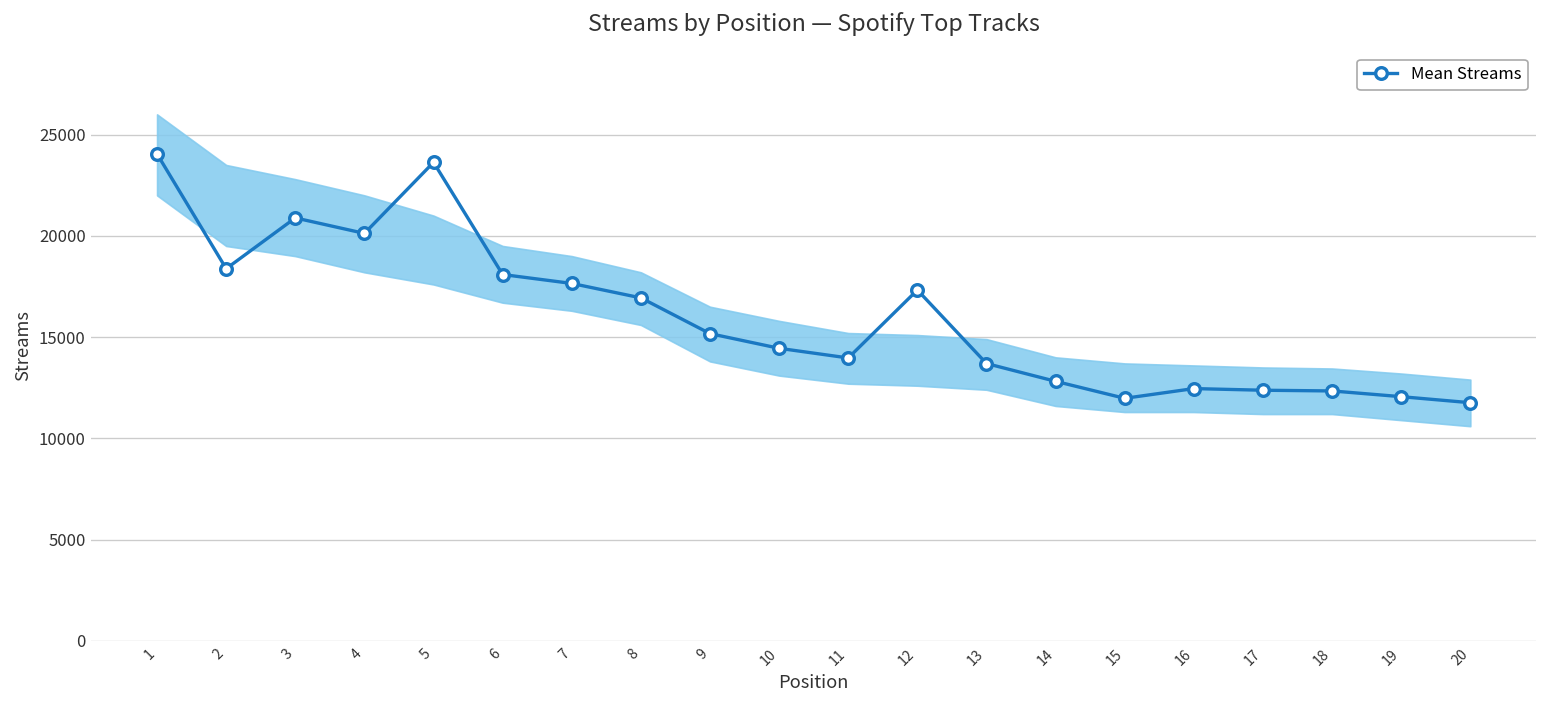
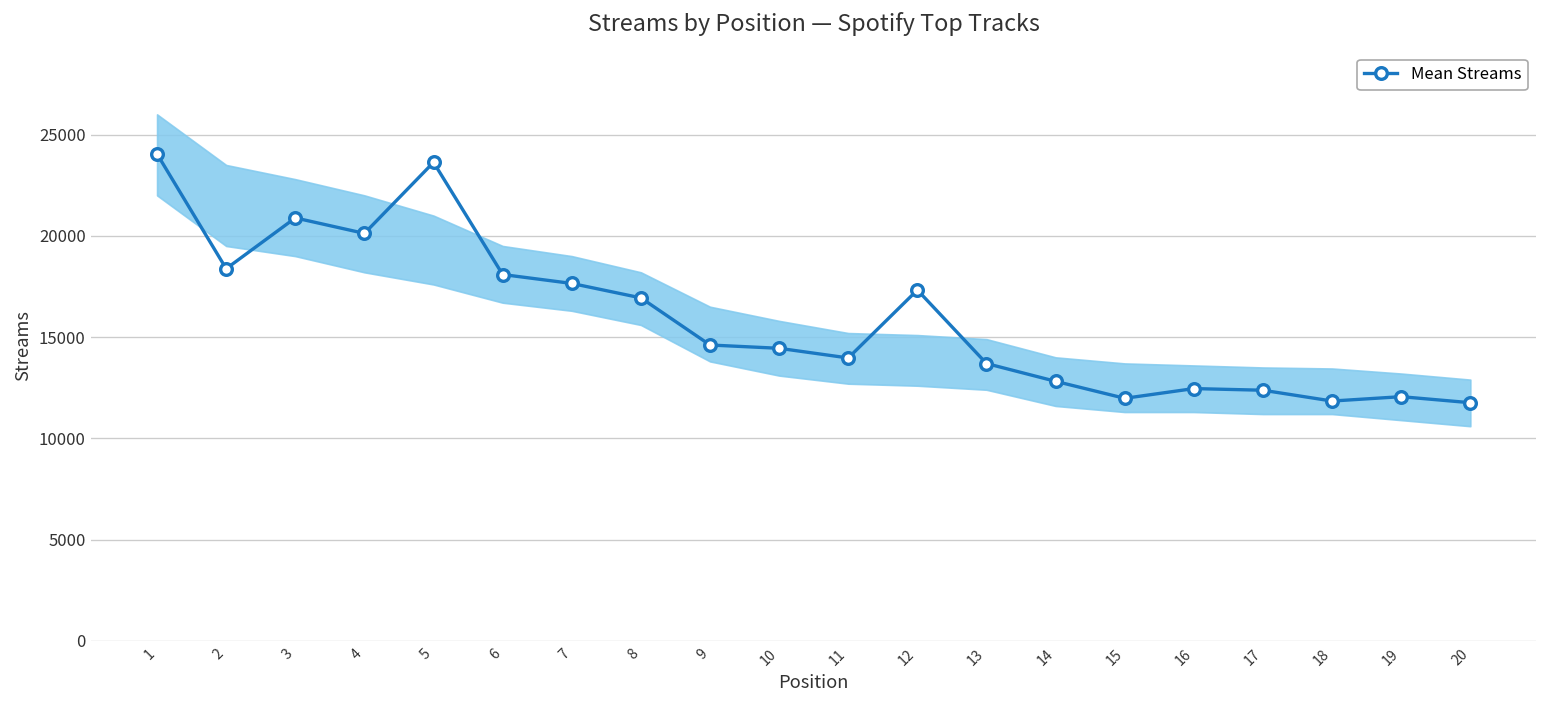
  {
    "Mean Streams": {
      "1": 24000,
      "2": 18400,
      "3": 20900,
      "4": 20100,
      "5": 23600,
      "6": 18100,
      "7": 17700,
      "8": 16900,
-     "9": 15200,
+     "9": 14600,
      "10": 14400,
      "11": 14000,
      "12": 17300,
      "13": 13700,
      "14": 12800,
      "15": 12000,
      "16": 12500,
      "17": 12400,
-     "18": 12300,
+     "18": 11800,
      "19": 12100,
      "20": 11800
    }
  }
